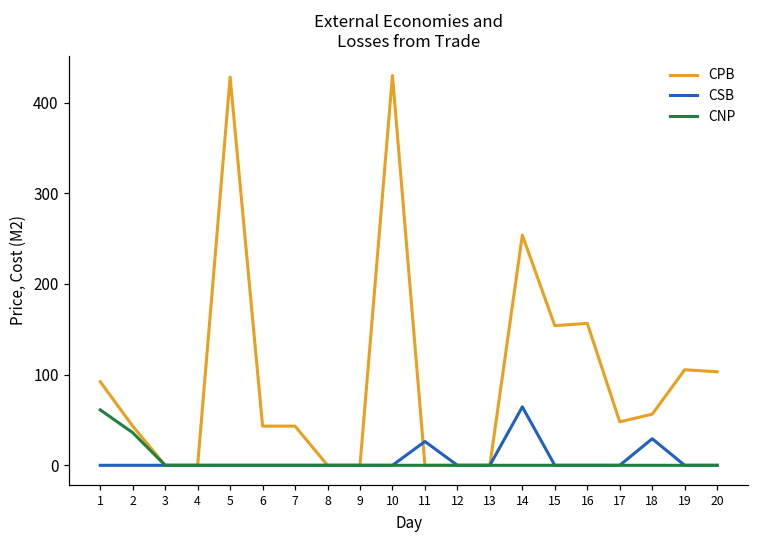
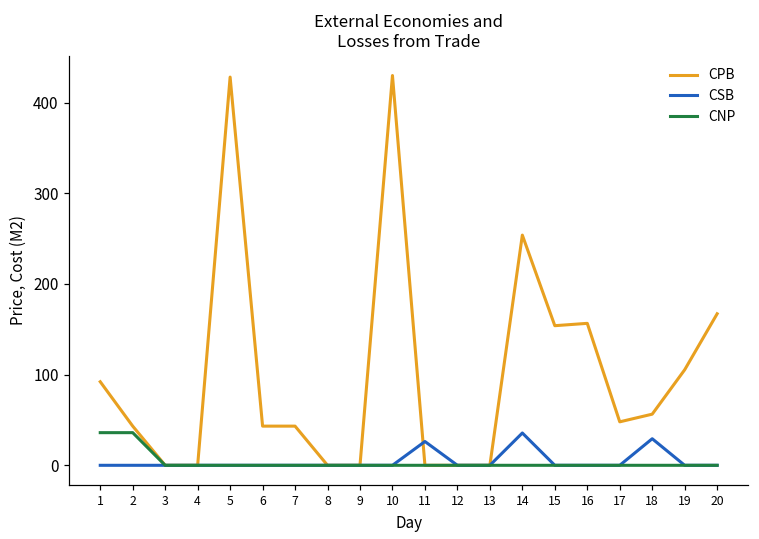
  {
    "CPB": {
      "1": 90,
      "2": 40,
      "5": 430,
      "6": 40,
      "7": 40,
      "10": 430,
      "14": 250,
      "15": 150,
      "16": 160,
      "17": 50,
      "18": 60,
      "19": 110,
-     "20": 100
+     "20": 170
    },
    "CSB": {
      "1": 0,
      "2": 0,
      "11": 30,
-     "14": 60,
+     "14": 40,
      "18": 30
    },
    "CNP": {
-     "1": 60,
+     "1": 40,
      "2": 40,
      "14": 0,
      "18": 0
    }
  }
